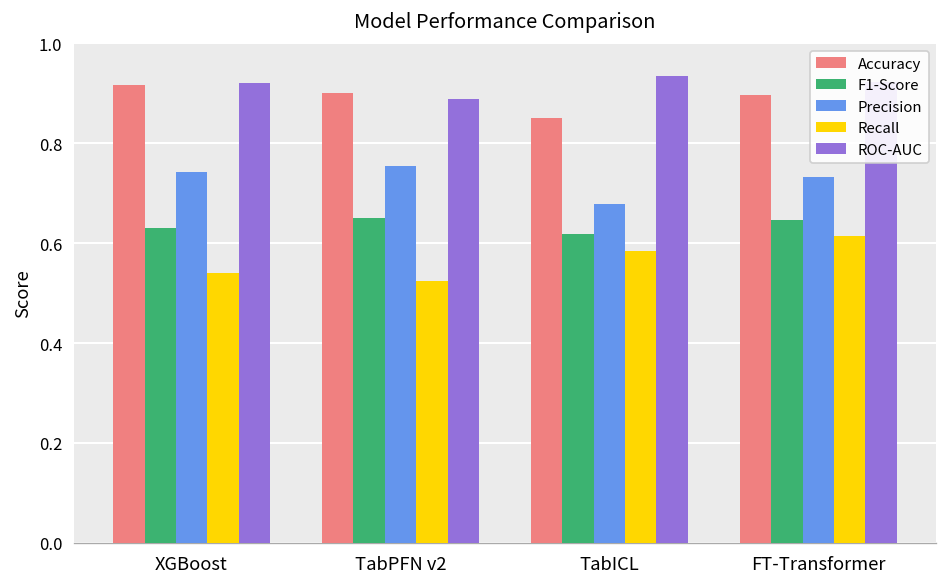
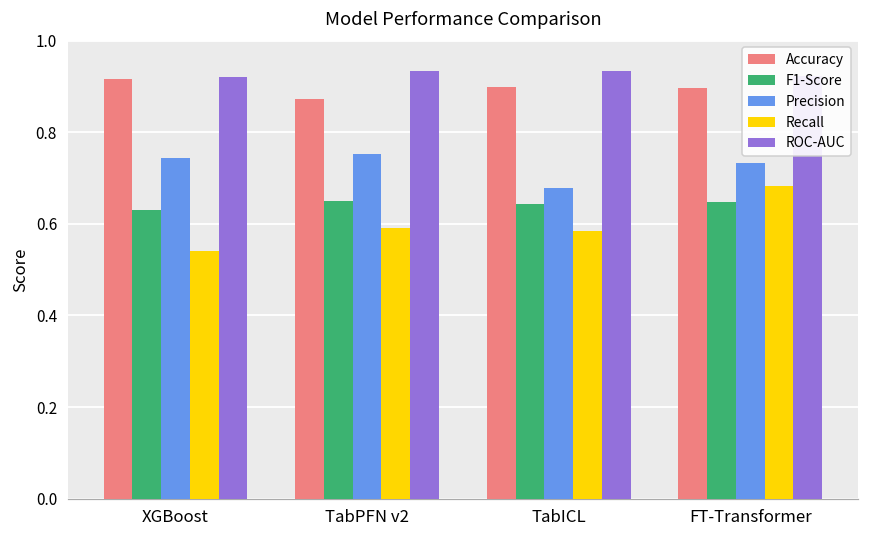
  {
    "Accuracy": {
      "XGBoost": 0.92,
-     "TabPFN v2": 0.90,
-     "TabICL": 0.85,
+     "TabPFN v2": 0.87,
+     "TabICL": 0.90,
      "FT-Transformer": 0.90
    },
    "F1-Score": {
      "XGBoost": 0.63,
      "TabPFN v2": 0.65,
-     "TabICL": 0.62,
+     "TabICL": 0.64,
      "FT-Transformer": 0.65
    },
    "Precision": {
      "XGBoost": 0.74,
      "TabPFN v2": 0.75,
      "TabICL": 0.68,
      "FT-Transformer": 0.73
    },
    "Recall": {
      "XGBoost": 0.54,
-     "TabPFN v2": 0.52,
+     "TabPFN v2": 0.59,
      "TabICL": 0.58,
-     "FT-Transformer": 0.62
+     "FT-Transformer": 0.68
    },
    "ROC-AUC": {
      "XGBoost": 0.92,
-     "TabPFN v2": 0.89,
+     "TabPFN v2": 0.93,
      "TabICL": 0.93
    }
  }
